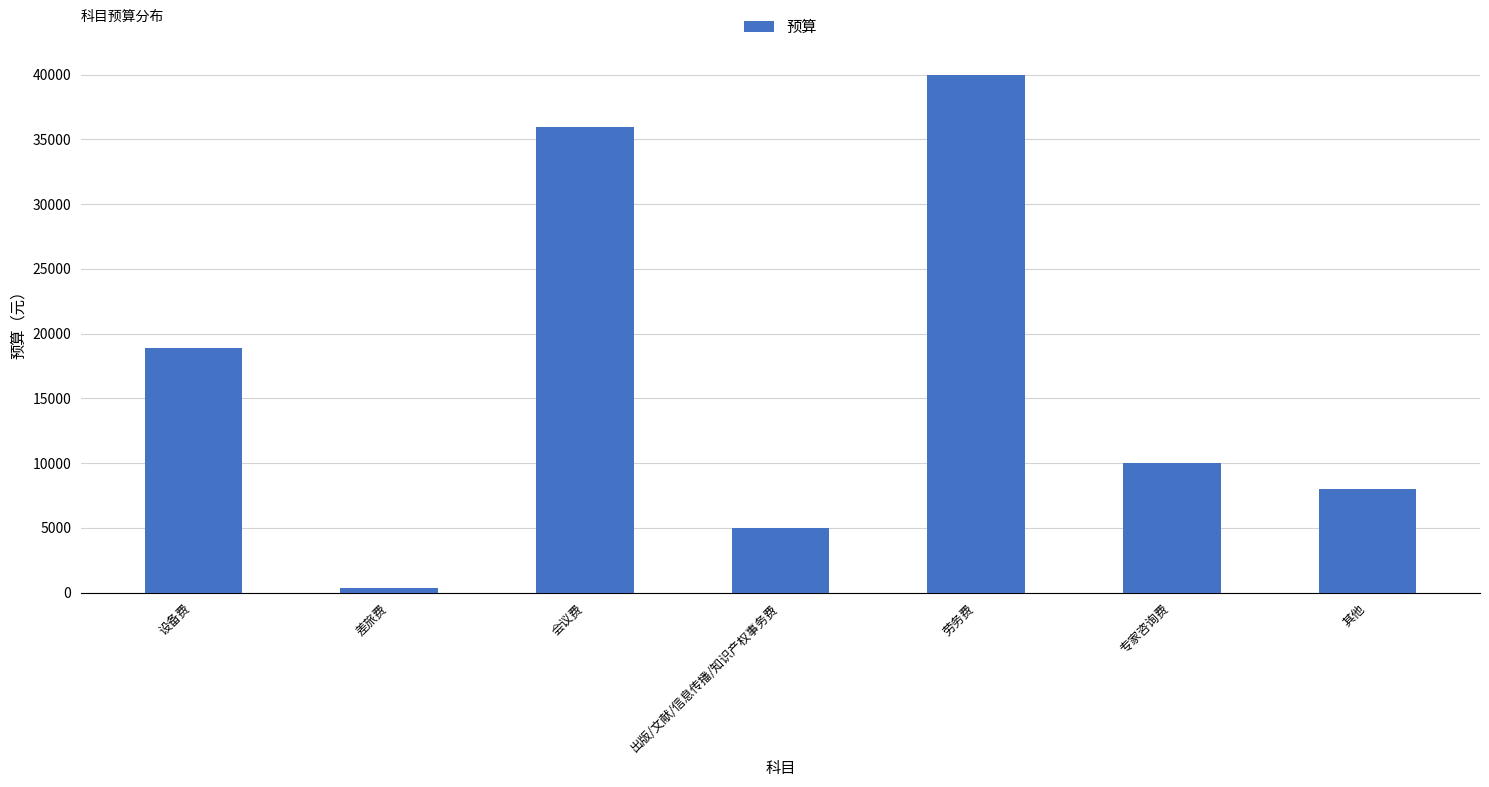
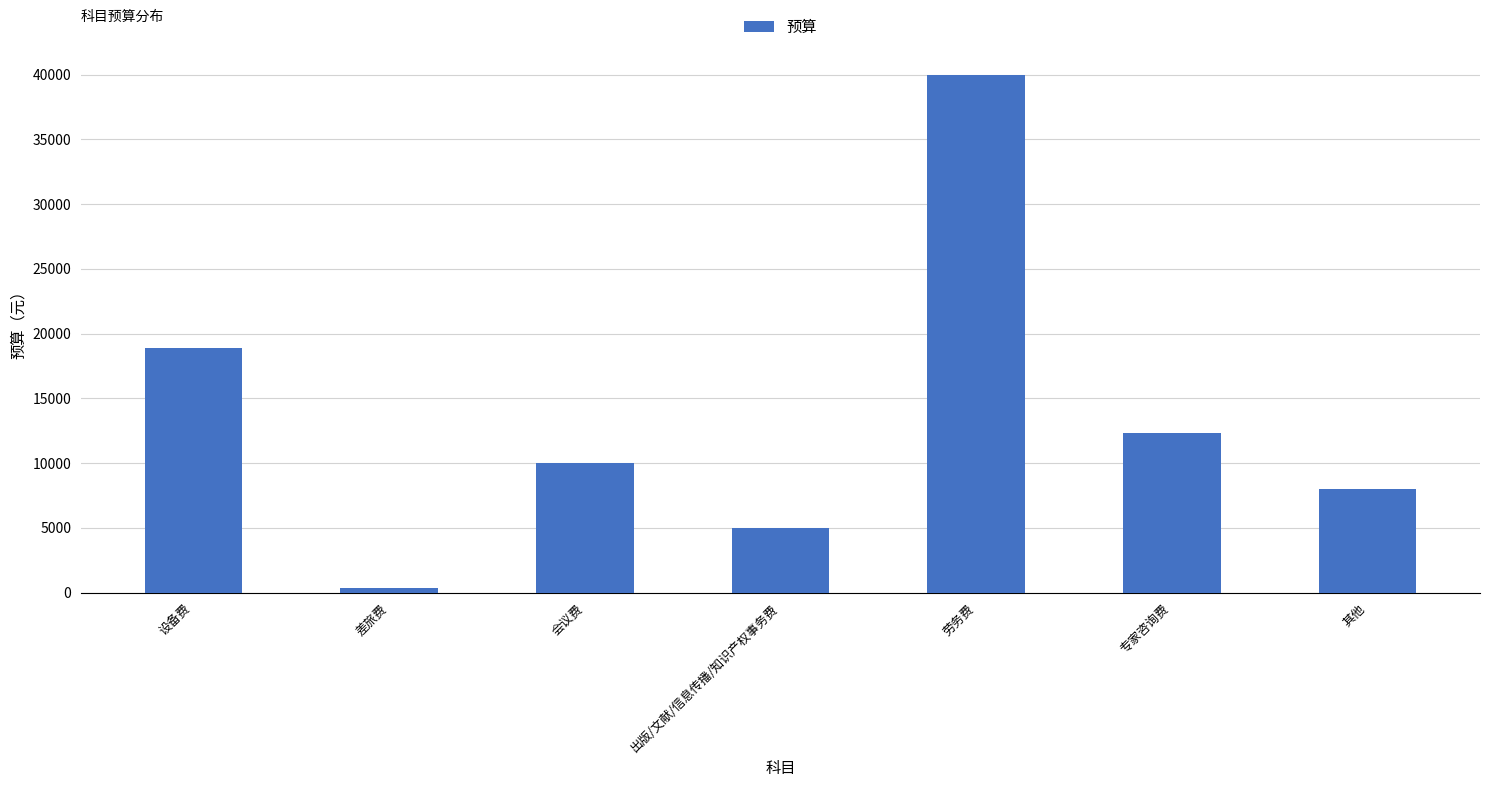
  {
    "设备费": 18900,
    "差旅费": 400,
-   "会议费": 35900,
+   "会议费": 10000,
    "出版/文献/信息传播/知识产权事务费": 5000,
    "劳务费": 40000,
-   "专家咨询费": 10000,
+   "专家咨询费": 12300,
    "其他": 8000
  }
